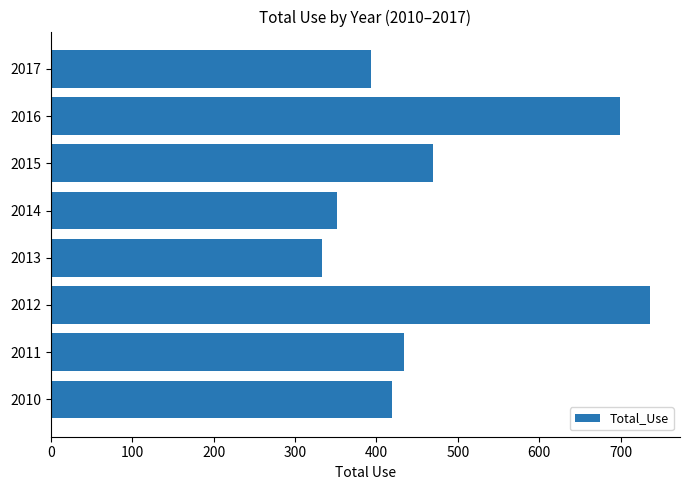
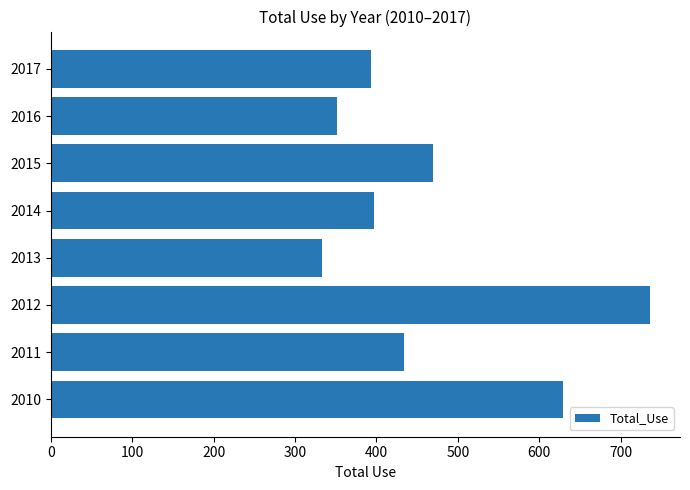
  {
    "2017": 390,
-   "2016": 700,
+   "2016": 350,
    "2015": 470,
-   "2014": 350,
+   "2014": 400,
    "2013": 330,
    "2012": 740,
    "2011": 430,
-   "2010": 420
+   "2010": 630
  }
